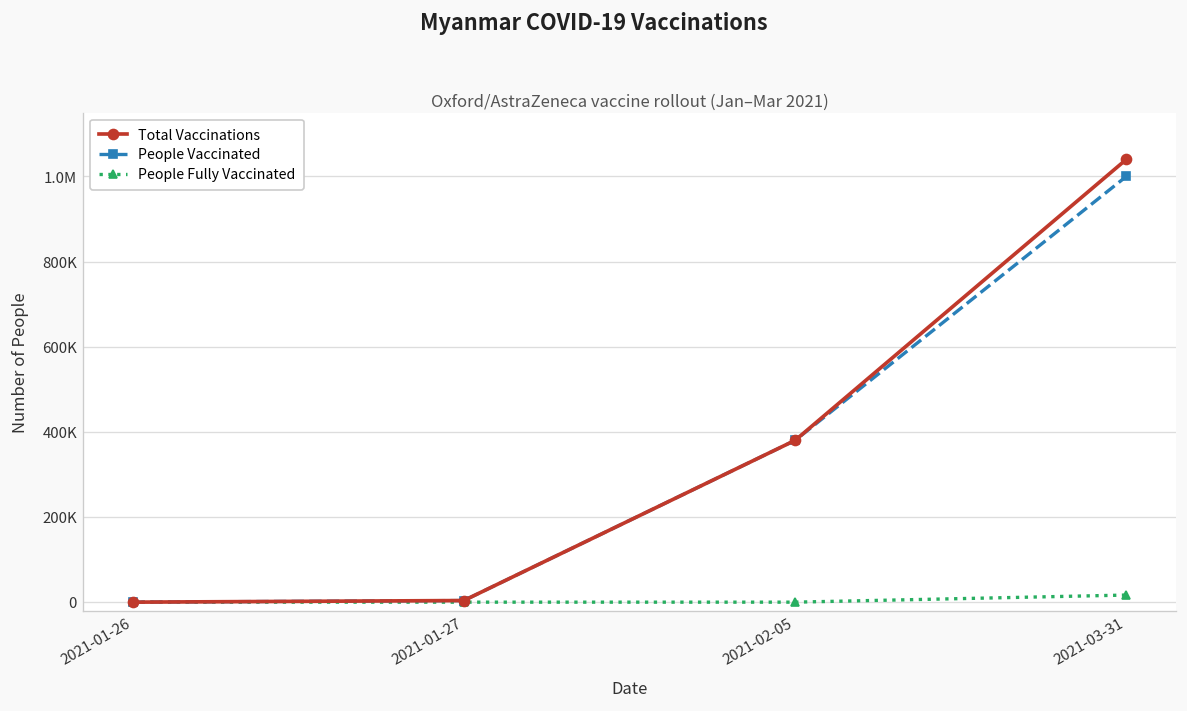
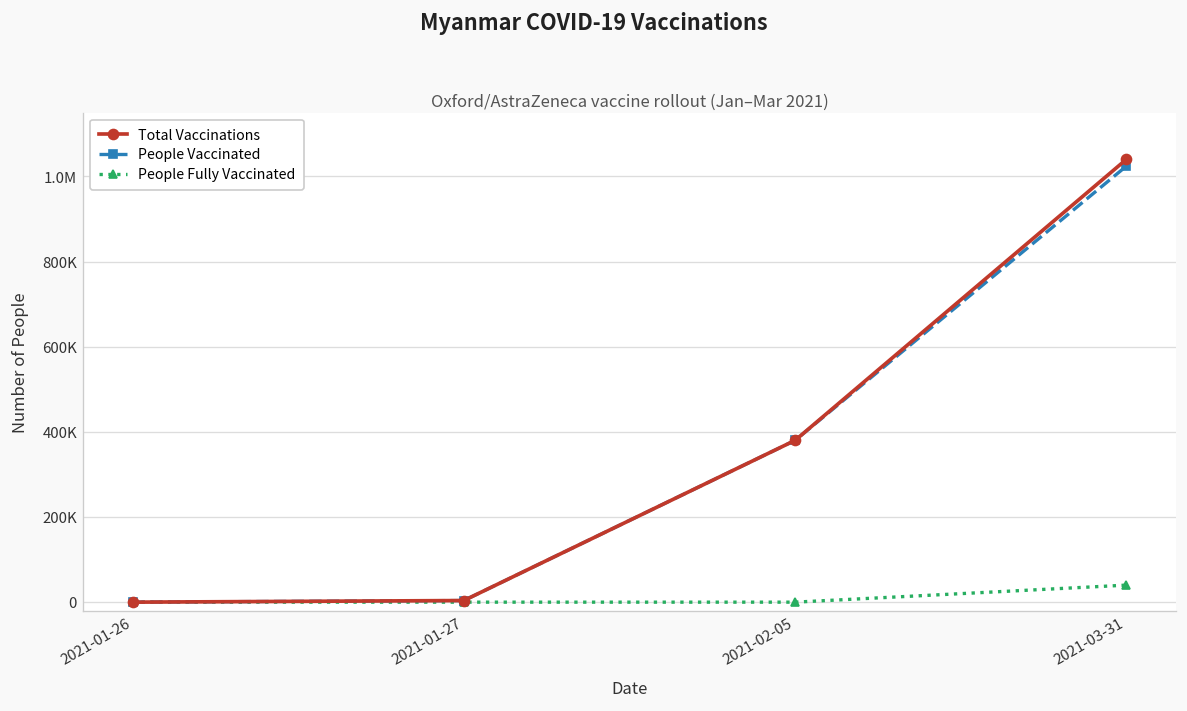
  {
    "Total Vaccinations": {
      "2021-03-31": 1040000
    },
    "People Vaccinated": {
-     "2021-03-31": 1000000
+     "2021-03-31": 1020000
    },
    "People Fully Vaccinated": {
      "2021-02-05": 0,
-     "2021-03-31": 20000
+     "2021-03-31": 40000
    }
  }
